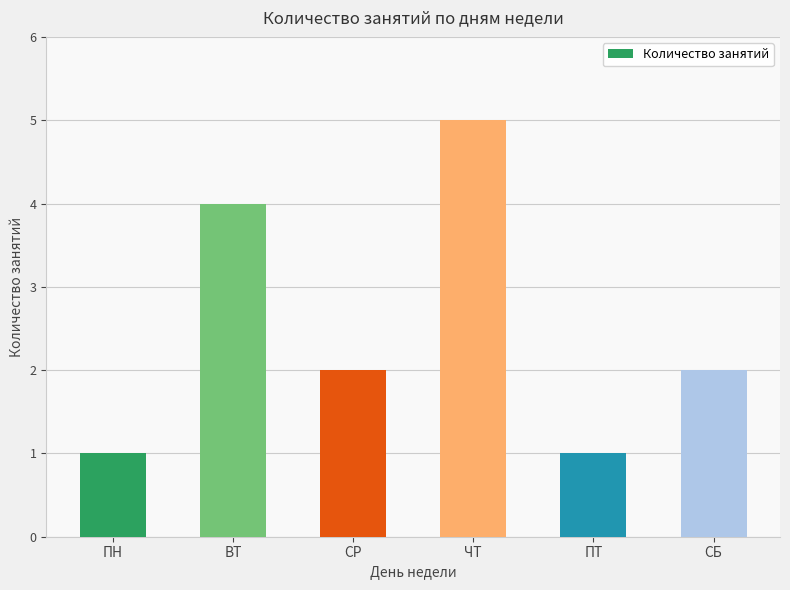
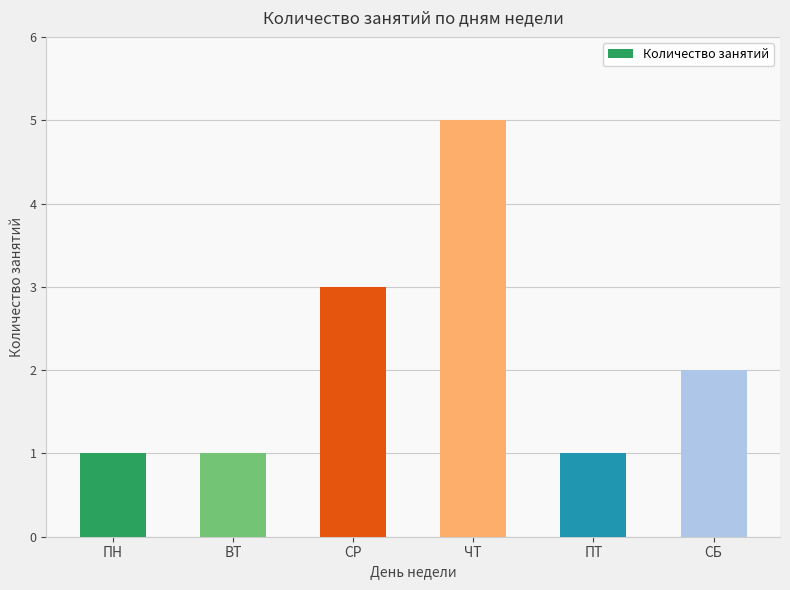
  {
    "ПН": 1,
-   "ВТ": 4,
-   "СР": 2,
+   "ВТ": 1,
+   "СР": 3,
    "ЧТ": 5,
    "ПТ": 1,
    "СБ": 2
  }
